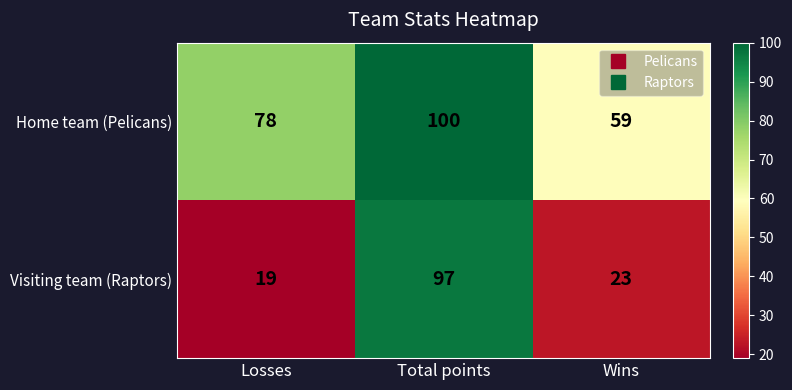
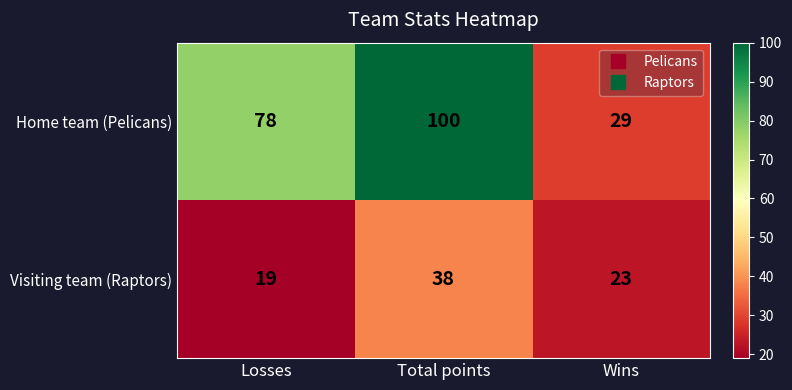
  {
    "Home team (Pelicans)": {
      "Losses": 78,
      "Total points": 100,
-     "Wins": 59
+     "Wins": 29
    },
    "Visiting team (Raptors)": {
      "Losses": 19,
-     "Total points": 97,
+     "Total points": 38,
      "Wins": 23
    }
  }
